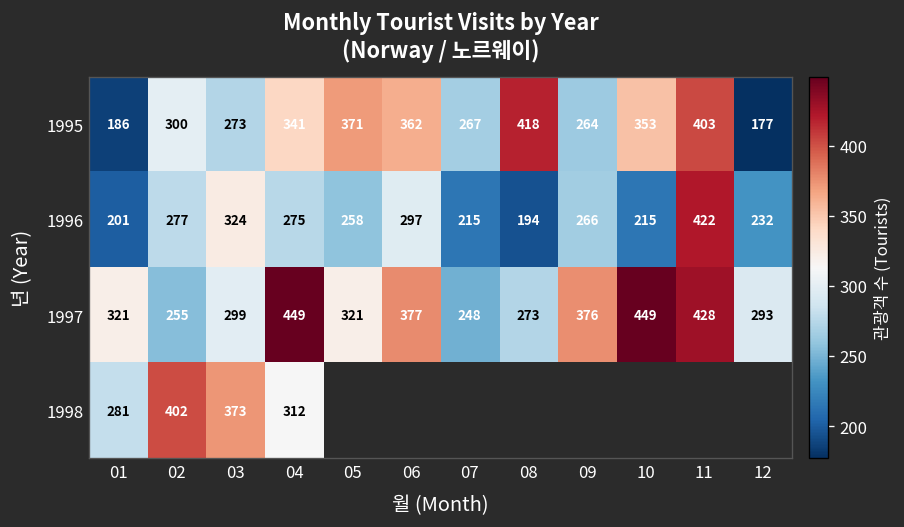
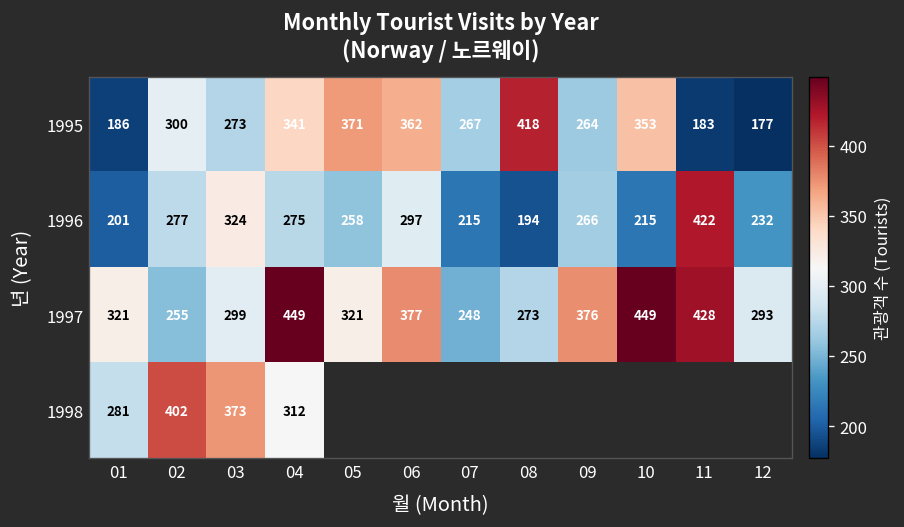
  {
    "1995": {
      "01": 186,
      "02": 300,
      "03": 273,
      "04": 341,
      "05": 371,
      "06": 362,
      "07": 267,
      "08": 418,
      "09": 264,
      "10": 353,
-     "11": 403,
+     "11": 183,
      "12": 177
    },
    "1996": {
      "01": 201,
      "02": 277,
      "03": 324,
      "04": 275,
      "05": 258,
      "06": 297,
      "07": 215,
      "08": 194,
      "09": 266,
      "10": 215,
      "11": 422,
      "12": 232
    },
    "1997": {
      "01": 321,
      "02": 255,
      "03": 299,
      "04": 449,
      "05": 321,
      "06": 377,
      "07": 248,
      "08": 273,
      "09": 376,
      "10": 449,
      "11": 428,
      "12": 293
    },
    "1998": {
      "01": 281,
      "02": 402,
      "03": 373,
      "04": 312
    }
  }
